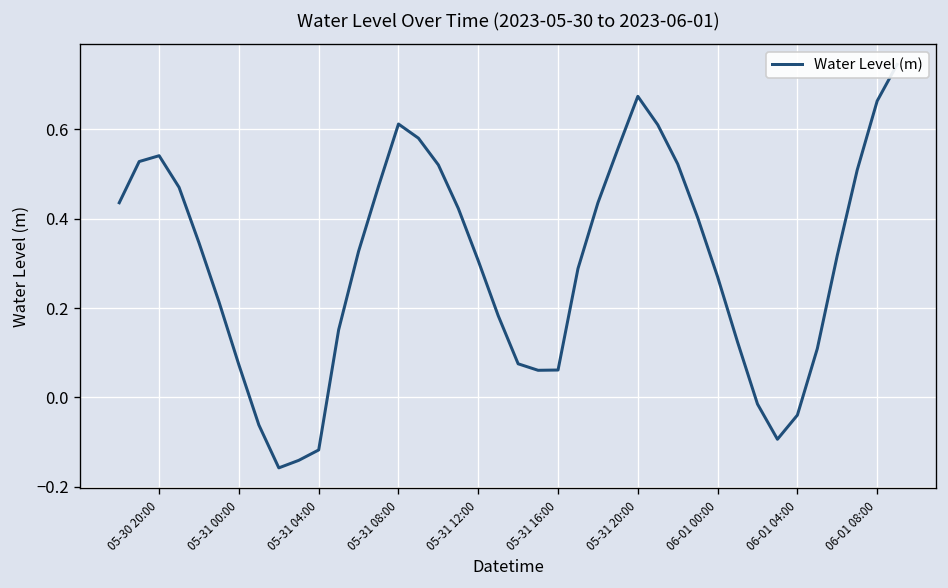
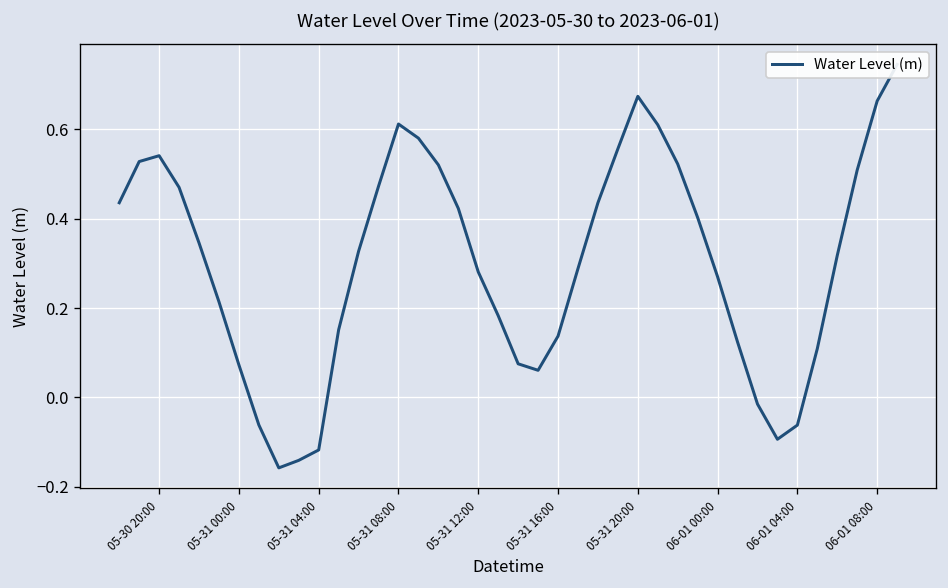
  {
    "05-30 20:00": 0.54,
    "05-31 00:00": 0.07,
    "05-31 04:00": -0.12,
    "05-31 08:00": 0.61,
-   "05-31 12:00": 0.31,
-   "05-31 16:00": 0.06,
+   "05-31 12:00": 0.28,
+   "05-31 16:00": 0.14,
    "05-31 20:00": 0.67,
    "06-01 00:00": 0.27,
-   "06-01 04:00": -0.04,
+   "06-01 04:00": -0.06,
    "06-01 08:00": 0.66
  }
